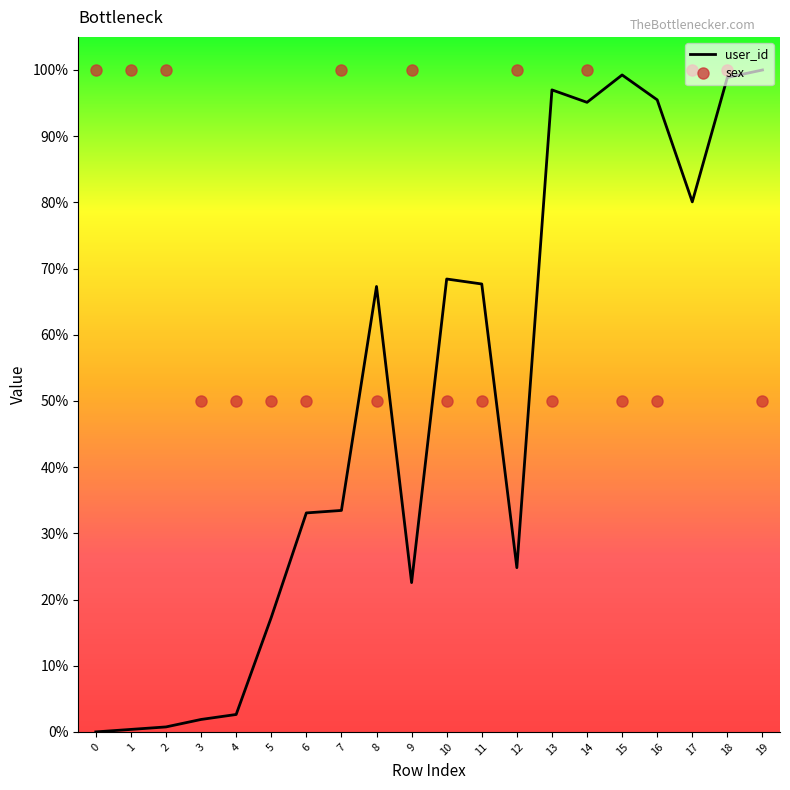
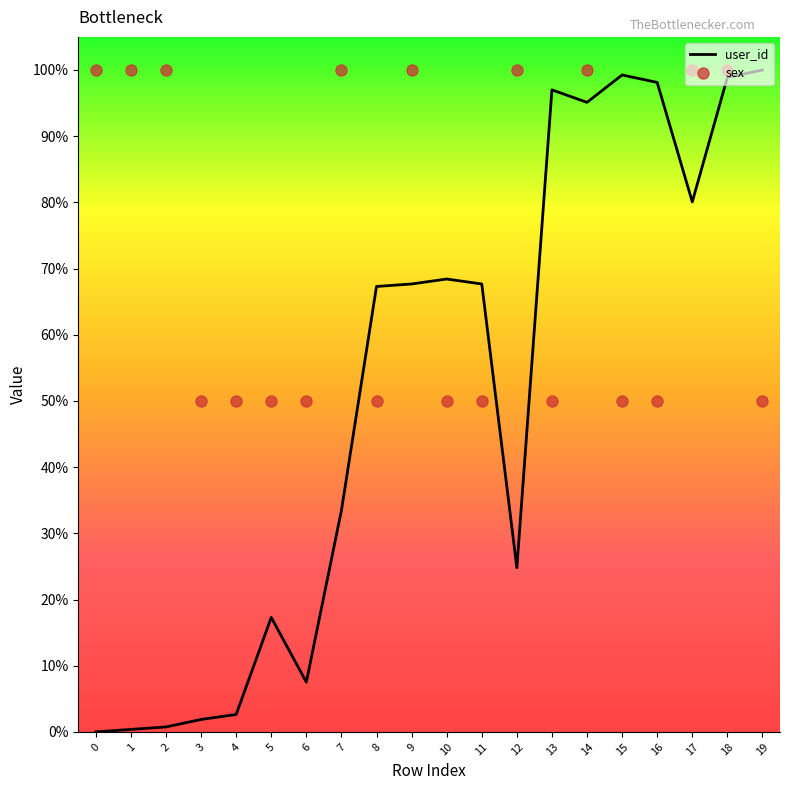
  {
    "user_id": {
      "0": "0%",
      "1": "0%",
      "2": "1%",
      "3": "2%",
      "4": "3%",
      "5": "17%",
-     "6": "33%",
+     "6": "8%",
      "7": "33%",
      "8": "67%",
-     "9": "23%",
+     "9": "68%",
      "10": "68%",
      "11": "68%",
      "12": "25%",
      "13": "97%",
      "14": "95%",
      "15": "99%",
-     "16": "95%",
+     "16": "98%",
      "17": "80%"
    },
    "sex": {
      "0": "100%",
      "1": "100%",
      "2": "100%",
      "3": "50%",
      "4": "50%",
      "5": "50%",
      "6": "50%",
      "7": "100%",
      "8": "50%",
      "9": "100%",
      "10": "50%",
      "11": "50%",
      "12": "100%",
      "13": "50%",
      "14": "100%",
      "15": "50%",
      "16": "50%",
      "19": "50%"
    }
  }
